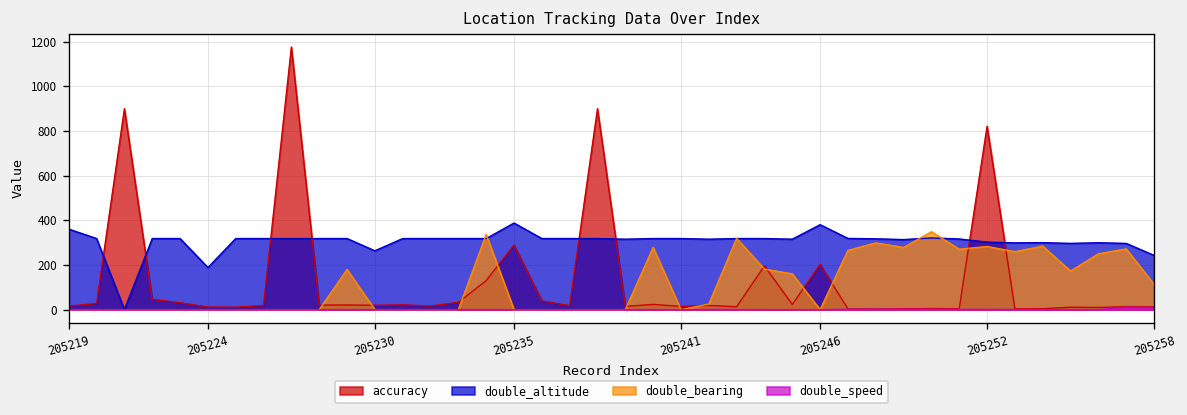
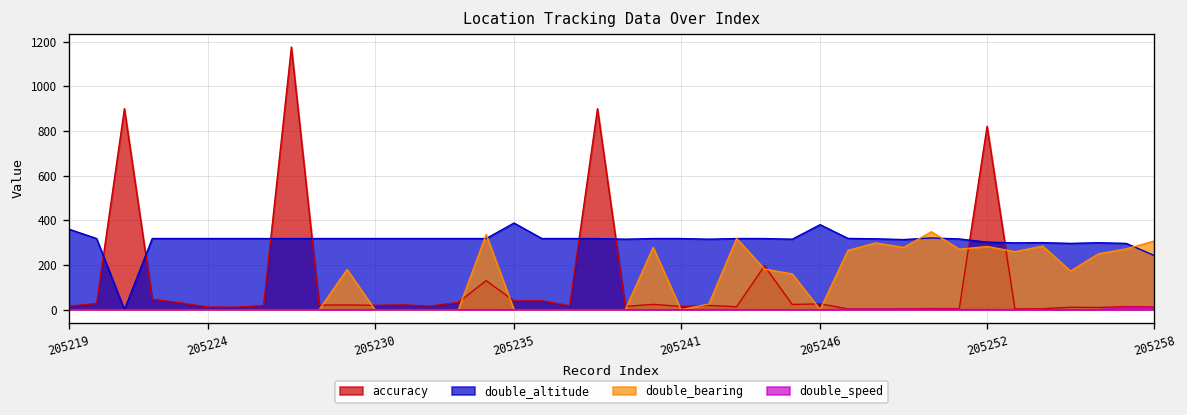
  {
    "accuracy": {
      "205219": 20,
      "205230": 20,
-     "205235": 290,
+     "205235": 40,
      "205241": 10,
-     "205246": 200,
+     "205246": 30,
      "205252": 820
    },
    "double_altitude": {
      "205219": 360,
-     "205224": 190,
-     "205230": 260,
+     "205224": 320,
+     "205230": 320,
      "205235": 390,
      "205241": 320,
      "205246": 380,
      "205252": 300,
      "205258": 240
    },
    "double_bearing": {
      "205252": 280,
-     "205258": 110
+     "205258": 310
    },
    "double_speed": {
      "205252": 0
    }
  }
